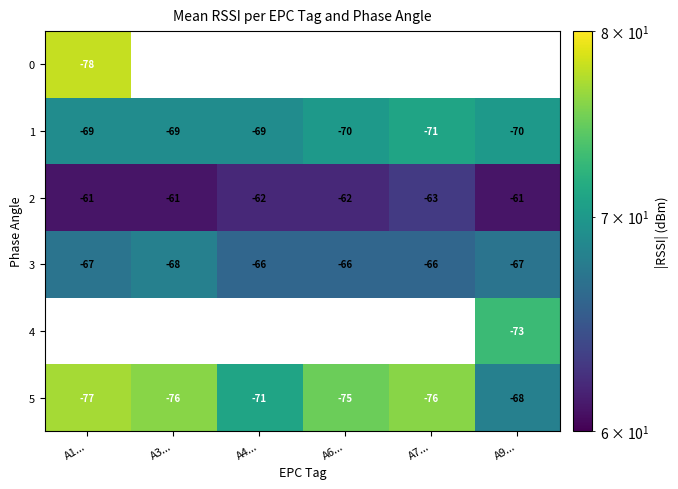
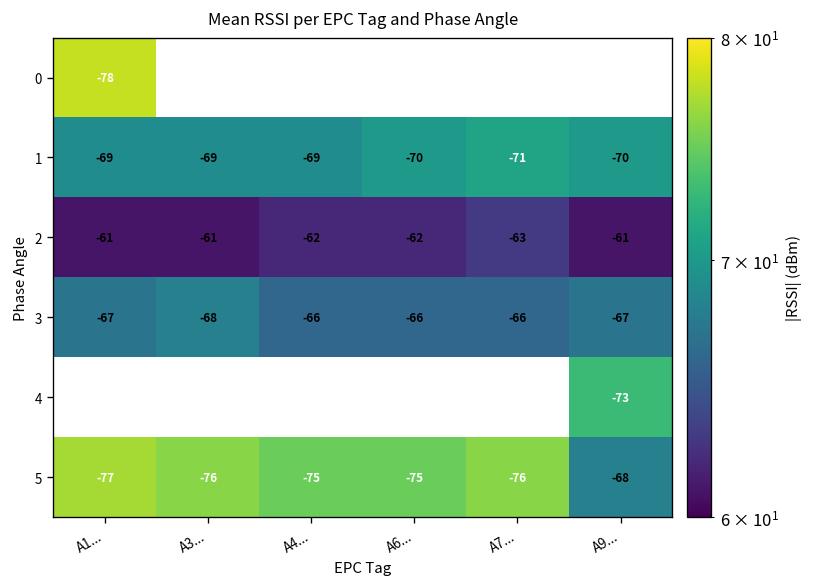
  {
    "0": {
      "A1...": -78
    },
    "1": {
      "A1...": -69,
      "A3...": -69,
      "A4...": -69,
      "A6...": -70,
      "A7...": -71,
      "A9...": -70
    },
    "2": {
      "A1...": -61,
      "A3...": -61,
      "A4...": -62,
      "A6...": -62,
      "A7...": -63,
      "A9...": -61
    },
    "3": {
      "A1...": -67,
      "A3...": -68,
      "A4...": -66,
      "A6...": -66,
      "A7...": -66,
      "A9...": -67
    },
    "4": {
      "A9...": -73
    },
    "5": {
      "A1...": -77,
      "A3...": -76,
-     "A4...": -71,
+     "A4...": -75,
      "A6...": -75,
      "A7...": -76,
      "A9...": -68
    }
  }
